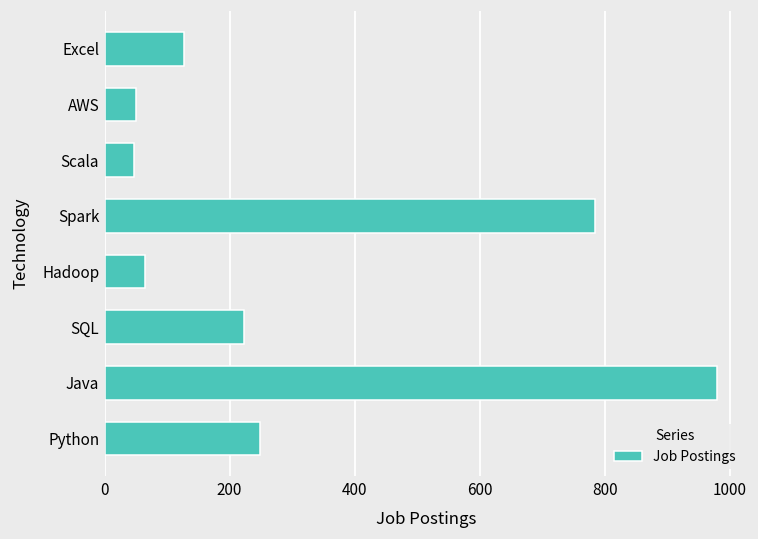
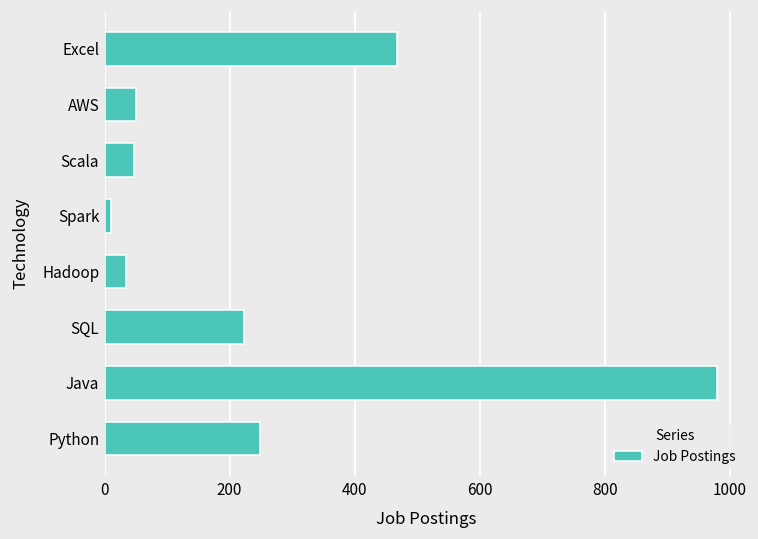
  {
-   "Excel": 130,
+   "Excel": 470,
    "AWS": 50,
    "Scala": 50,
-   "Spark": 780,
-   "Hadoop": 70,
+   "Spark": 10,
+   "Hadoop": 30,
    "SQL": 220,
    "Java": 980,
    "Python": 250
  }
